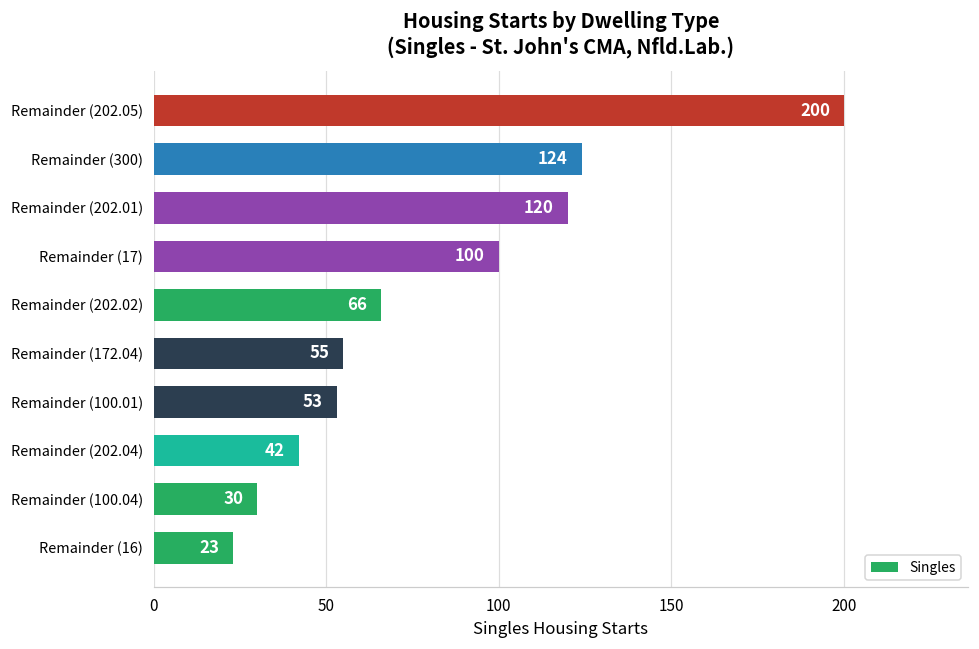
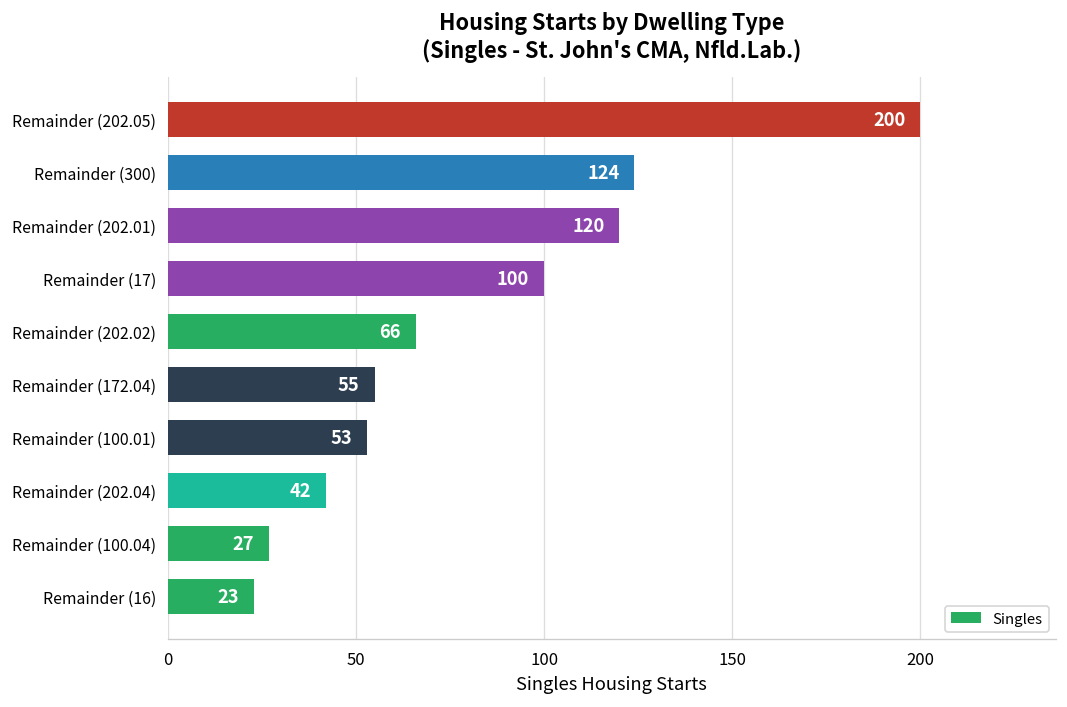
  {
    "Remainder (202.05)": 200,
    "Remainder (300)": 124,
    "Remainder (202.01)": 120,
    "Remainder (17)": 100,
    "Remainder (202.02)": 66,
    "Remainder (172.04)": 55,
    "Remainder (100.01)": 53,
    "Remainder (202.04)": 42,
-   "Remainder (100.04)": 30,
+   "Remainder (100.04)": 27,
    "Remainder (16)": 23
  }
